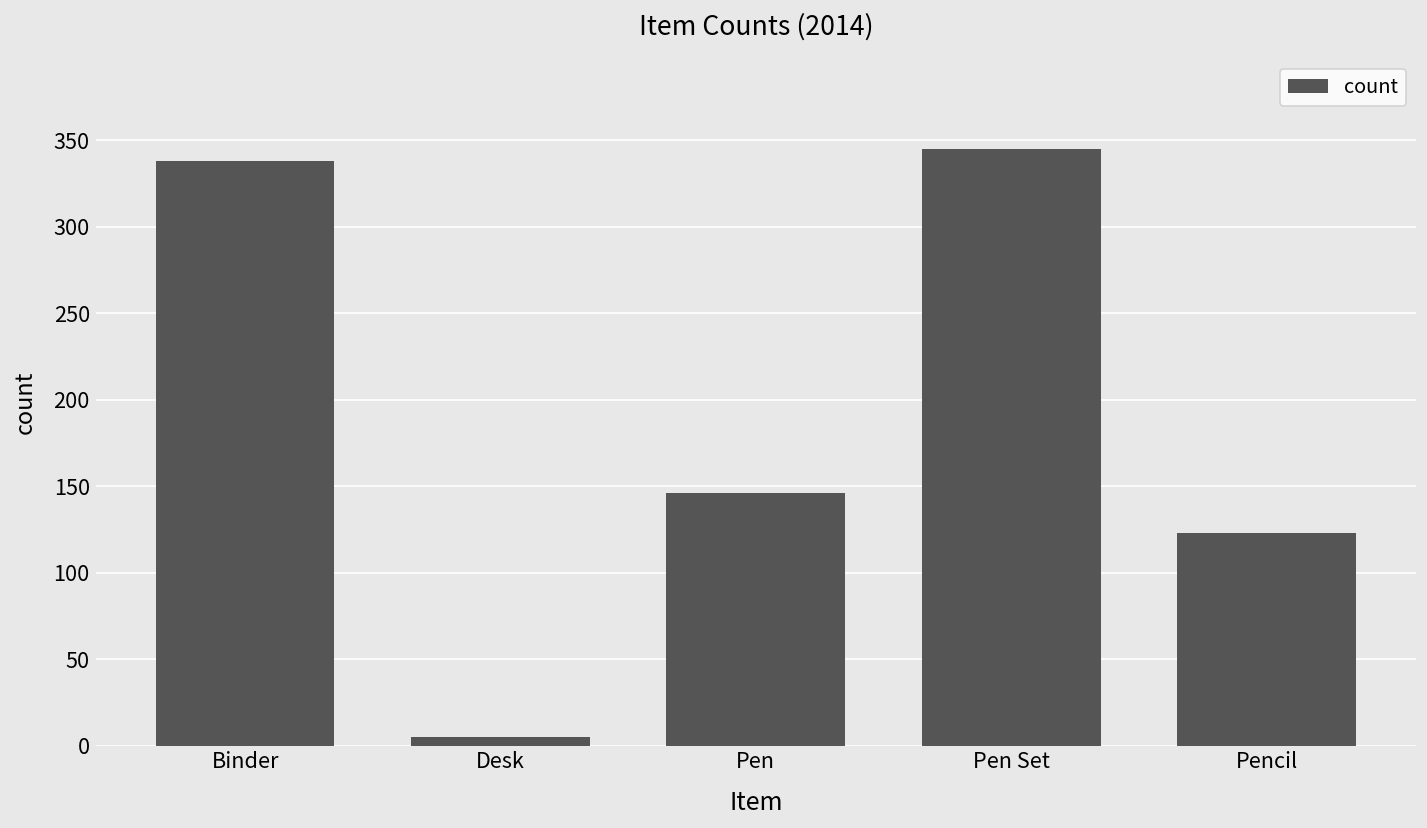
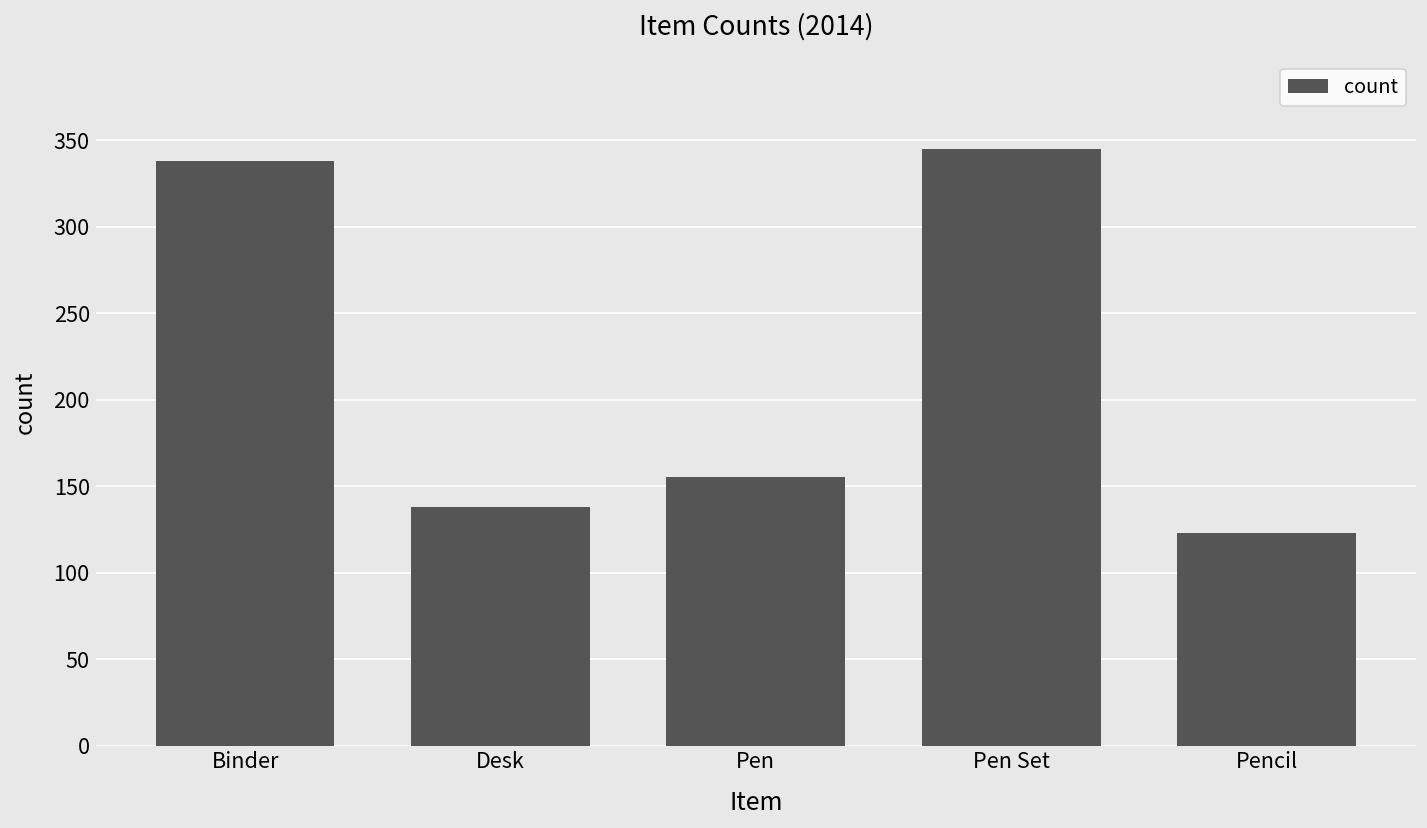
  {
    "Binder": 338,
-   "Desk": 5,
-   "Pen": 146,
+   "Desk": 138,
+   "Pen": 155,
    "Pen Set": 345,
    "Pencil": 123
  }
